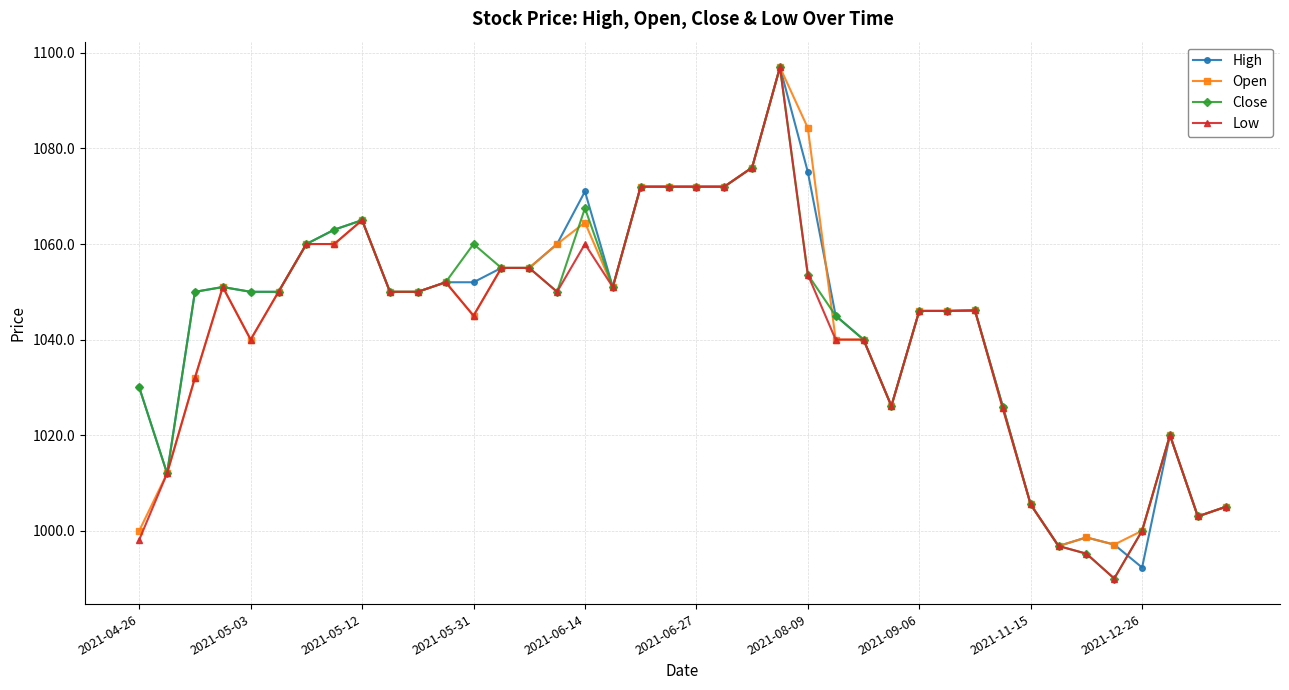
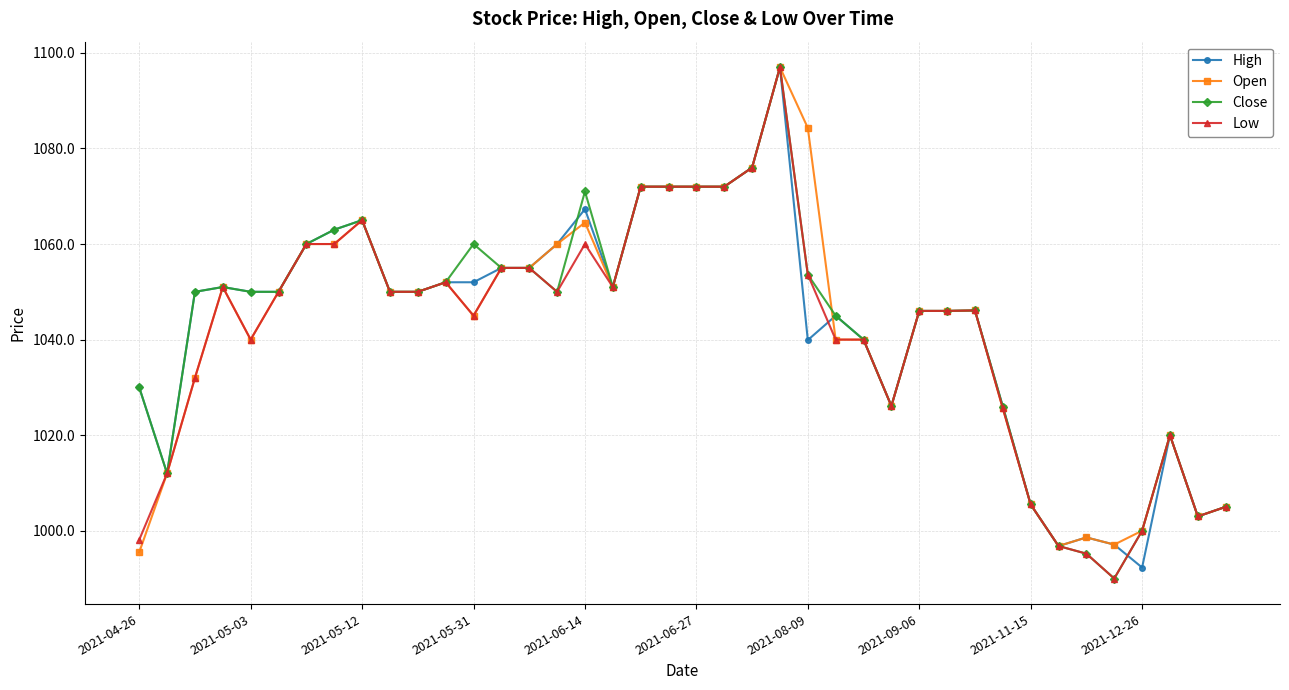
  {
    "High": {
      "2021-05-31": 1052,
-     "2021-06-14": 1071,
-     "2021-08-09": 1075,
+     "2021-06-14": 1067,
+     "2021-08-09": 1040,
      "2021-12-26": 992
    },
    "Open": {
-     "2021-04-26": 1000,
+     "2021-04-26": 996,
      "2021-06-14": 1065,
      "2021-08-09": 1084
    },
    "Close": {
      "2021-05-31": 1060,
-     "2021-06-14": 1068
+     "2021-06-14": 1071
    },
    "Low": {
      "2021-04-26": 998,
      "2021-06-14": 1060
    }
  }
